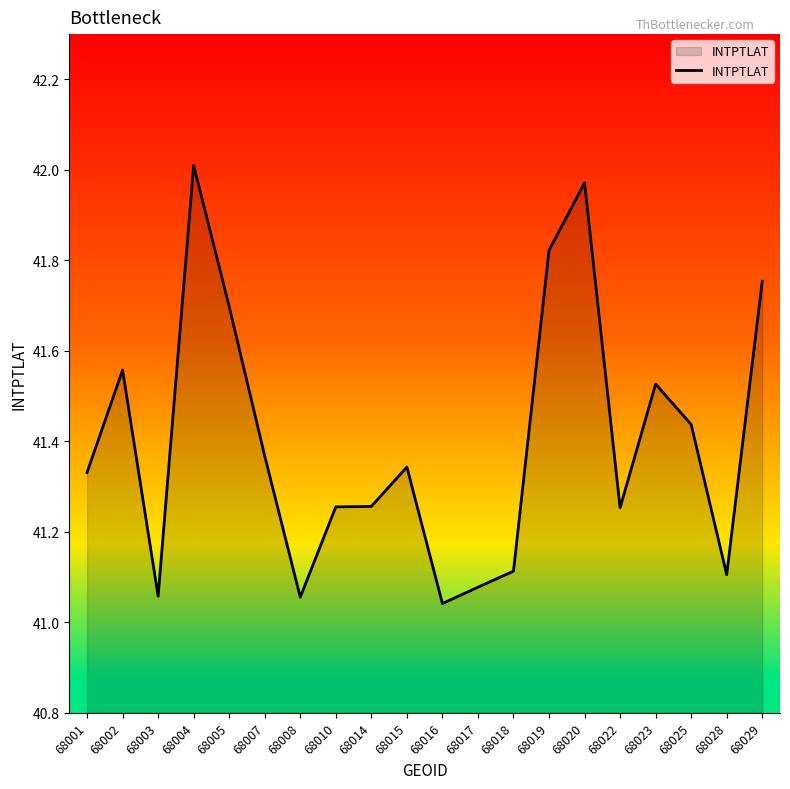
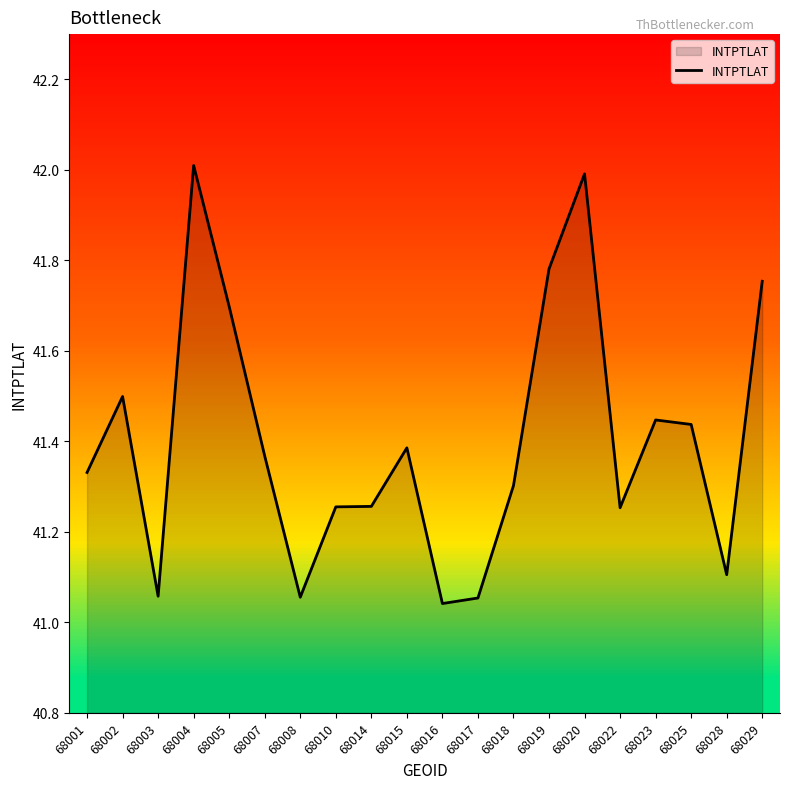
  {
    "68001": 41.33,
-   "68002": 41.56,
+   "68002": 41.50,
    "68003": 41.06,
    "68004": 42.01,
    "68005": 41.70,
    "68007": 41.37,
    "68008": 41.06,
    "68010": 41.26,
    "68014": 41.26,
-   "68015": 41.34,
+   "68015": 41.39,
    "68016": 41.04,
-   "68017": 41.08,
-   "68018": 41.11,
-   "68019": 41.82,
-   "68020": 41.97,
+   "68017": 41.05,
+   "68018": 41.30,
+   "68019": 41.78,
+   "68020": 41.99,
    "68022": 41.25,
-   "68023": 41.53,
+   "68023": 41.45,
    "68025": 41.44,
    "68028": 41.11,
    "68029": 41.75
  }
